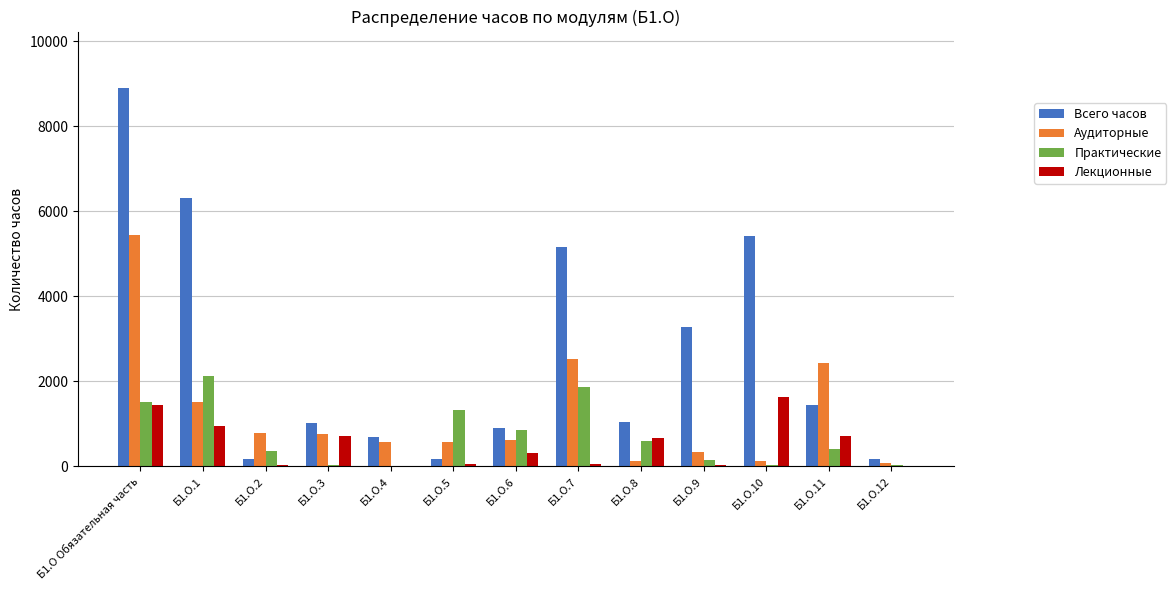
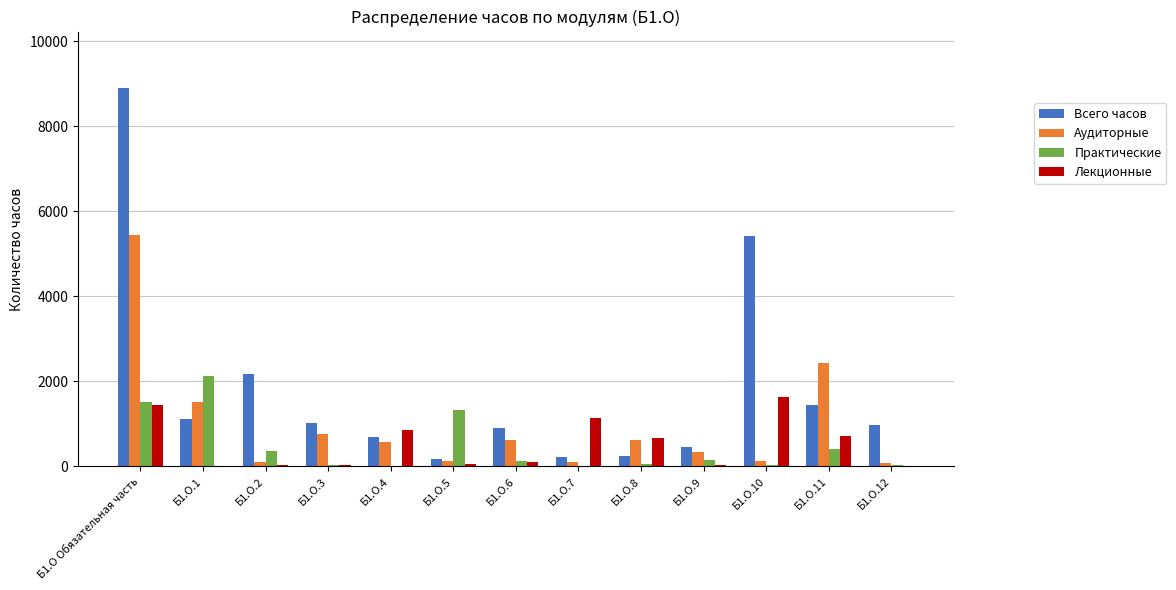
  {
    "Всего часов": {
      "Б1.О Обязательная часть": 8900,
-     "Б1.О.1": 6300,
-     "Б1.О.2": 200,
+     "Б1.О.1": 1100,
+     "Б1.О.2": 2200,
      "Б1.О.3": 1000,
      "Б1.О.4": 700,
      "Б1.О.5": 200,
      "Б1.О.6": 900,
-     "Б1.О.7": 5200,
-     "Б1.О.8": 1000,
-     "Б1.О.9": 3300,
+     "Б1.О.7": 200,
+     "Б1.О.8": 300,
+     "Б1.О.9": 500,
      "Б1.О.10": 5400,
      "Б1.О.11": 1500,
-     "Б1.О.12": 200
+     "Б1.О.12": 1000
    },
    "Аудиторные": {
      "Б1.О Обязательная часть": 5400,
      "Б1.О.1": 1500,
-     "Б1.О.2": 800,
+     "Б1.О.2": 100,
      "Б1.О.3": 800,
      "Б1.О.4": 600,
-     "Б1.О.5": 600,
+     "Б1.О.5": 100,
      "Б1.О.6": 600,
-     "Б1.О.7": 2500,
-     "Б1.О.8": 100,
+     "Б1.О.7": 100,
+     "Б1.О.8": 600,
      "Б1.О.9": 300,
      "Б1.О.10": 100,
      "Б1.О.11": 2400,
      "Б1.О.12": 100
    },
    "Практические": {
      "Б1.О Обязательная часть": 1500,
      "Б1.О.1": 2100,
      "Б1.О.2": 400,
      "Б1.О.5": 1300,
-     "Б1.О.6": 900,
-     "Б1.О.7": 1900,
-     "Б1.О.8": 600,
+     "Б1.О.6": 100,
+     "Б1.О.7": 0,
+     "Б1.О.8": 100,
      "Б1.О.9": 100,
      "Б1.О.11": 400
    },
    "Лекционные": {
      "Б1.О Обязательная часть": 1400,
-     "Б1.О.1": 900,
-     "Б1.О.3": 700,
-     "Б1.О.4": 0,
-     "Б1.О.6": 300,
-     "Б1.О.7": 100,
+     "Б1.О.1": 0,
+     "Б1.О.3": 0,
+     "Б1.О.4": 800,
+     "Б1.О.6": 100,
+     "Б1.О.7": 1100,
      "Б1.О.8": 700,
      "Б1.О.10": 1600,
      "Б1.О.11": 700,
      "Б1.О.12": 0
    }
  }
